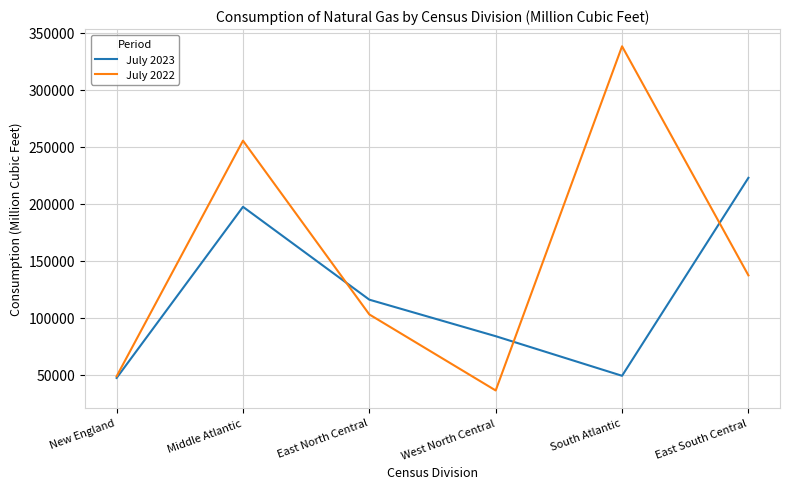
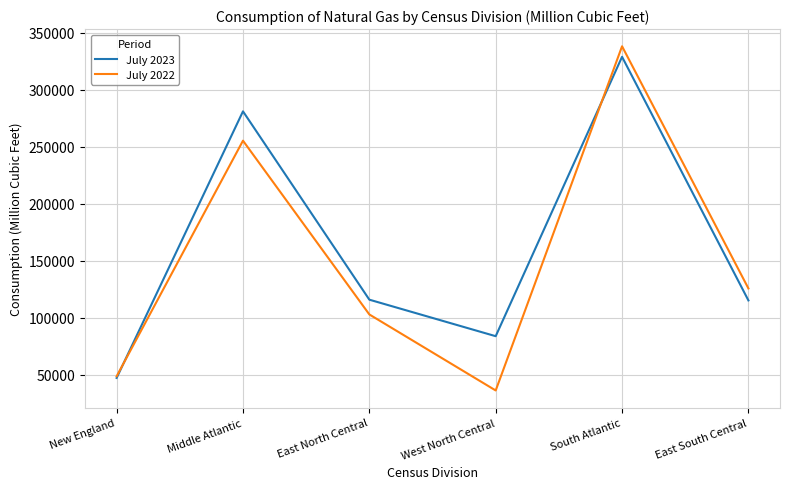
  {
    "July 2023": {
-     "Middle Atlantic": 197000,
+     "Middle Atlantic": 281000,
      "East North Central": 116000,
      "West North Central": 84000,
-     "South Atlantic": 49000,
-     "East South Central": 223000
+     "South Atlantic": 329000,
+     "East South Central": 115000
    },
    "July 2022": {
      "Middle Atlantic": 255000,
      "East North Central": 103000,
      "West North Central": 36000,
      "South Atlantic": 338000,
-     "East South Central": 137000
+     "East South Central": 126000
    }
  }
